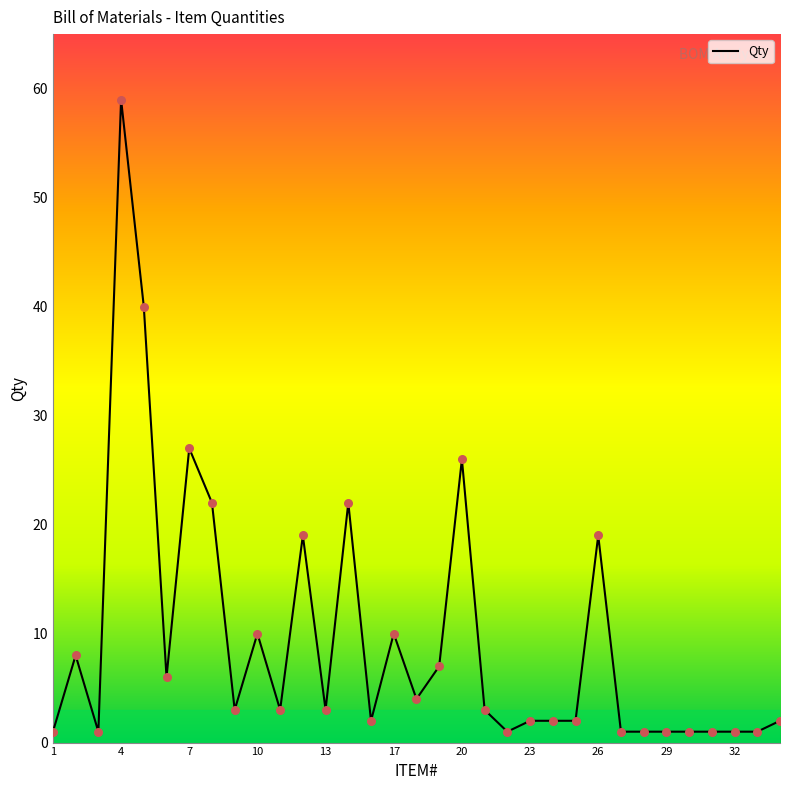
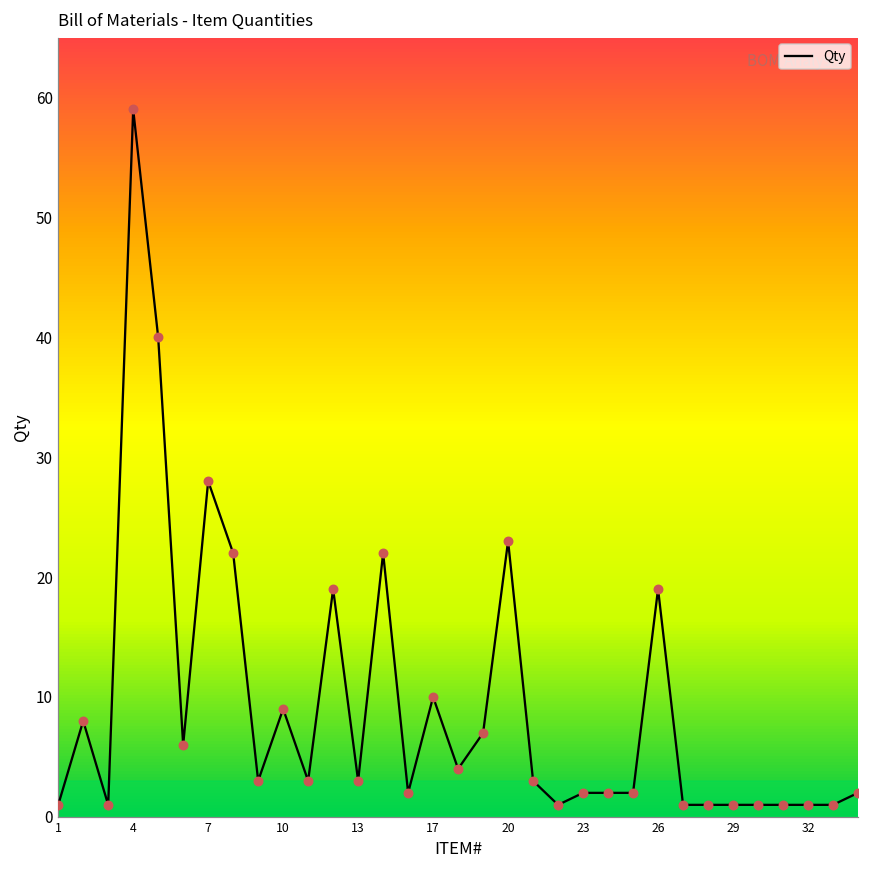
  {
    "4": 59,
-   "7": 27,
-   "10": 10,
+   "7": 28,
+   "10": 9,
    "17": 10,
-   "20": 26,
+   "20": 23,
    "26": 19
  }
